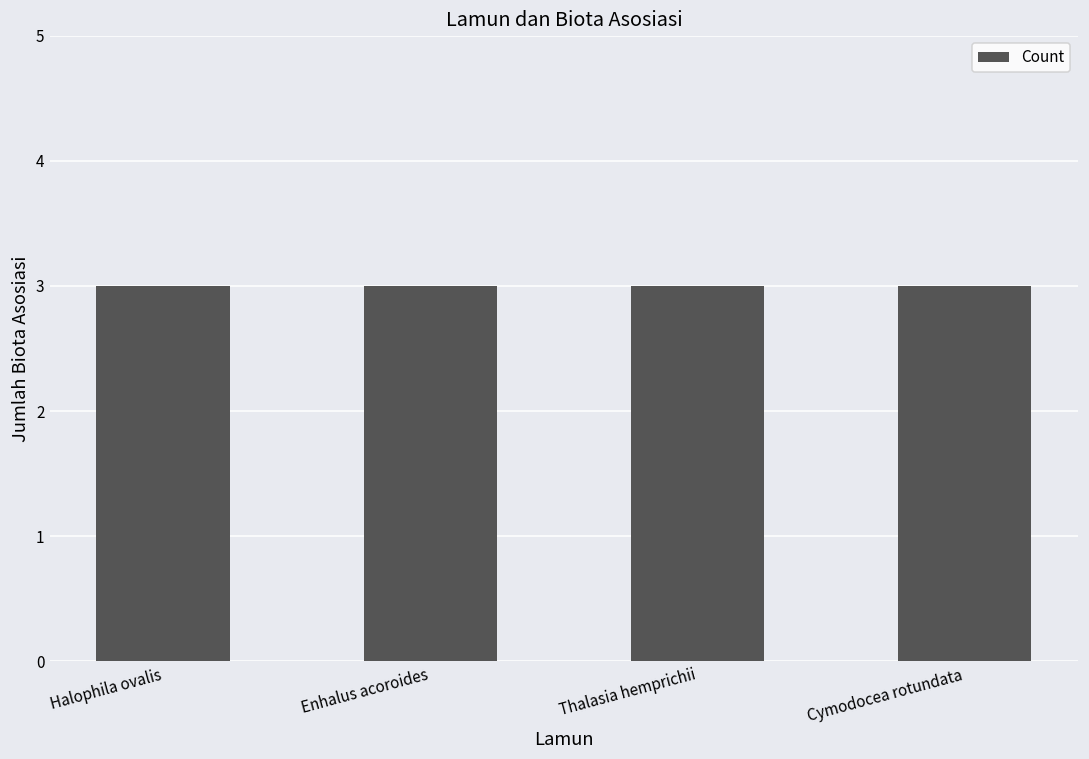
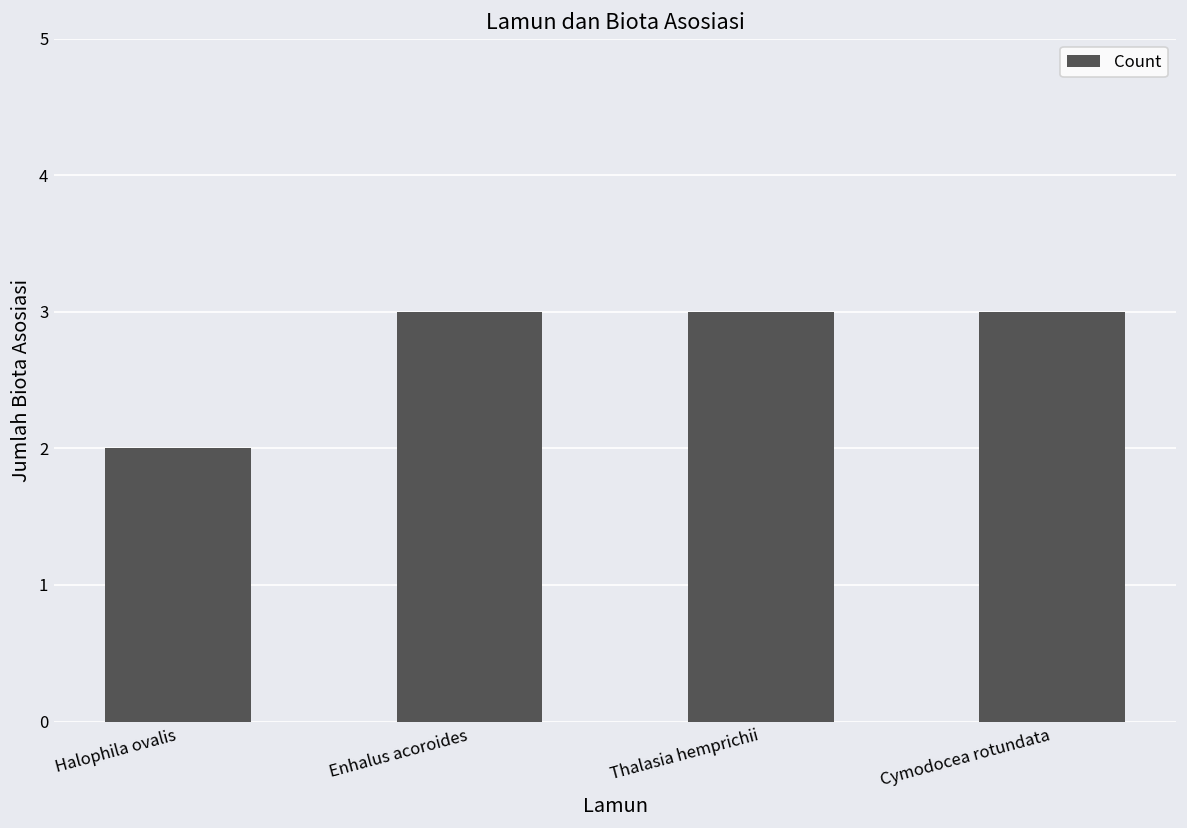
  {
-   "Halophila ovalis": 3,
+   "Halophila ovalis": 2,
    "Enhalus acoroides": 3,
    "Thalasia hemprichii": 3,
    "Cymodocea rotundata": 3
  }
